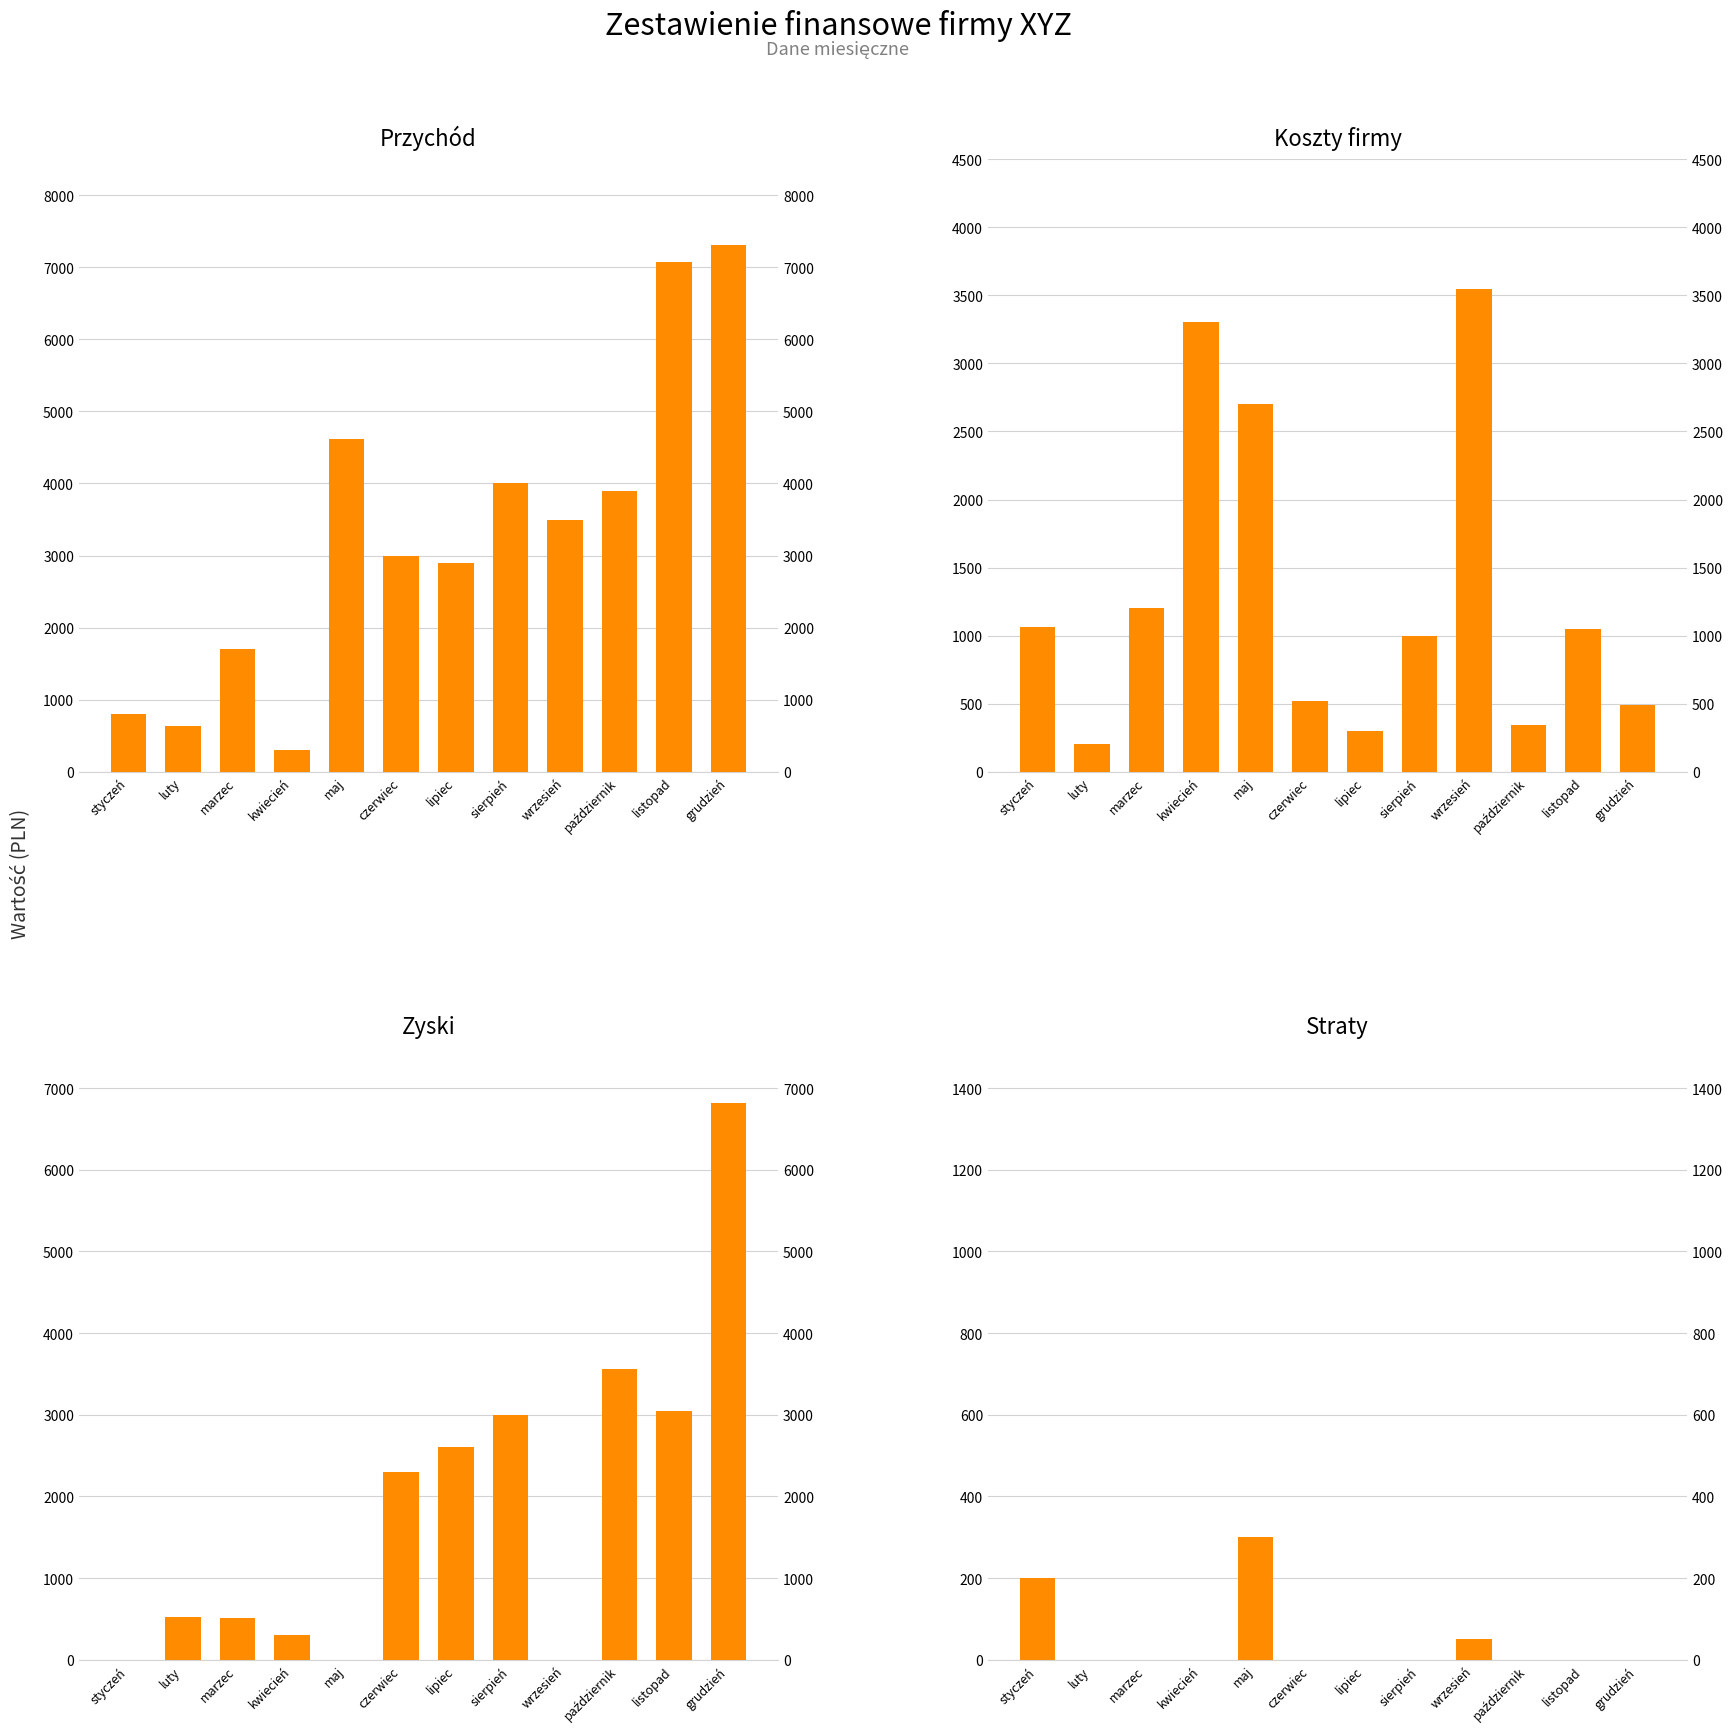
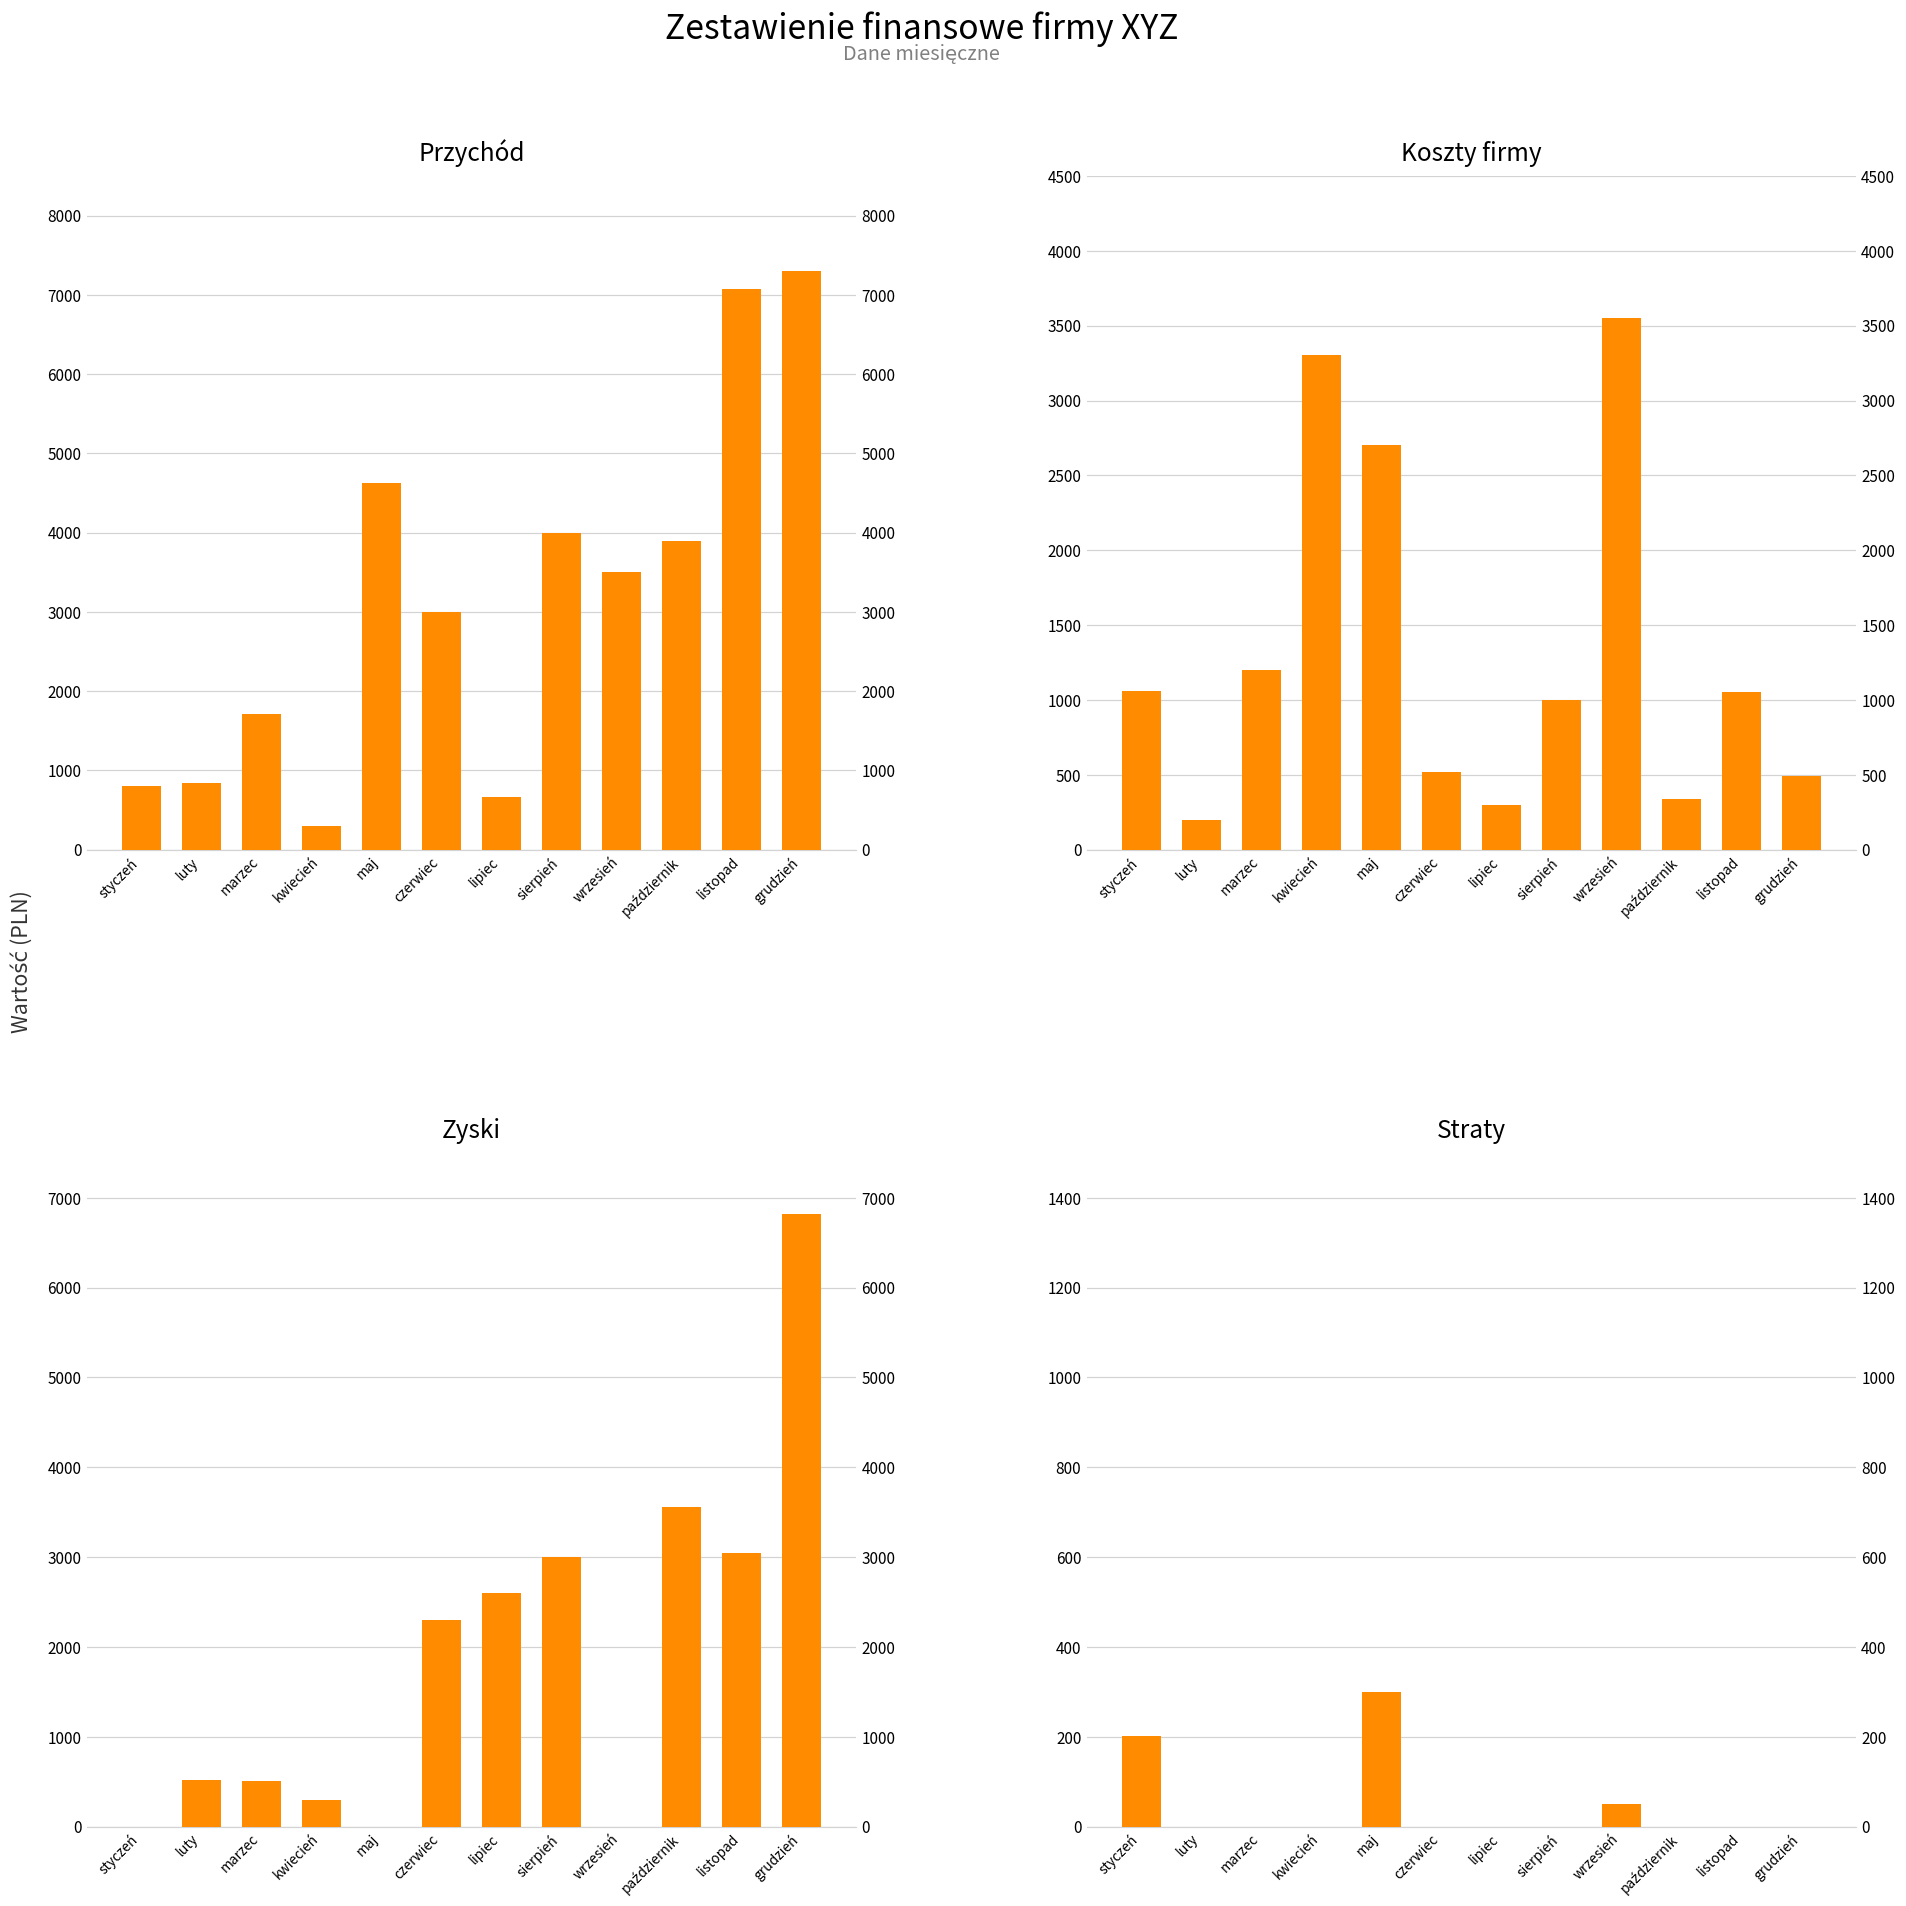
  {
    "Przychód": {
      "styczeń": 800,
-     "luty": 600,
+     "luty": 800,
      "marzec": 1700,
      "kwiecień": 300,
      "maj": 4600,
      "czerwiec": 3000,
-     "lipiec": 2900,
+     "lipiec": 700,
      "sierpień": 4000,
      "wrzesień": 3500,
      "październik": 3900,
      "listopad": 7100,
      "grudzień": 7300
    },
    "Koszty firmy": {
      "styczeń": 1060,
      "luty": 200,
      "marzec": 1200,
      "kwiecień": 3300,
      "maj": 2700,
      "czerwiec": 520,
      "lipiec": 300,
      "sierpień": 1000,
      "wrzesień": 3550,
      "październik": 340,
      "listopad": 1050,
      "grudzień": 490
    },
    "Zyski": {
      "styczeń": 0,
      "luty": 500,
      "marzec": 500,
      "kwiecień": 300,
      "maj": 0,
      "czerwiec": 2300,
      "lipiec": 2600,
      "sierpień": 3000,
      "wrzesień": 0,
      "październik": 3600,
      "listopad": 3100,
      "grudzień": 6800
    },
    "Straty": {
      "styczeń": 200,
      "luty": 0,
      "marzec": 0,
      "kwiecień": 0,
      "maj": 300,
      "czerwiec": 0,
      "lipiec": 0,
      "sierpień": 0,
      "wrzesień": 50,
      "październik": 0,
      "listopad": 0,
      "grudzień": 0
    }
  }
